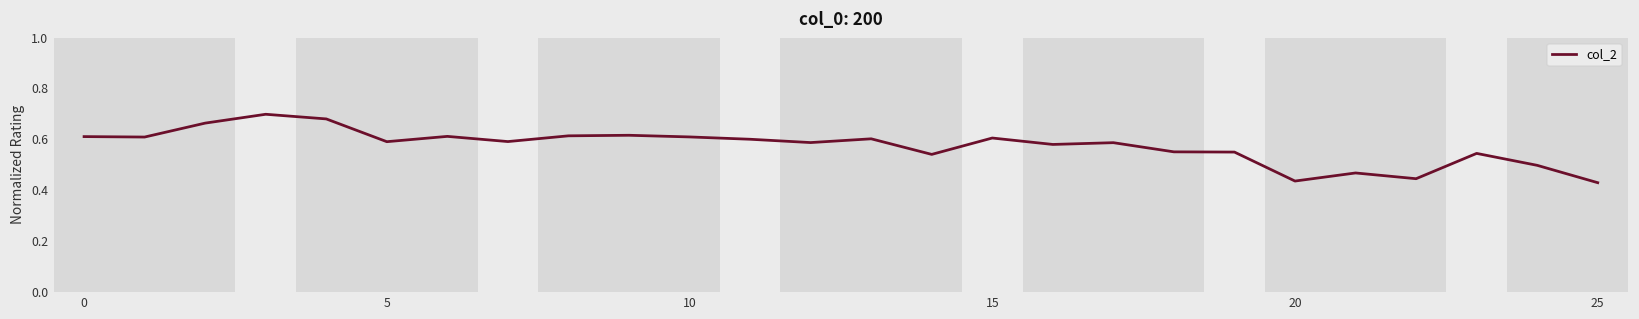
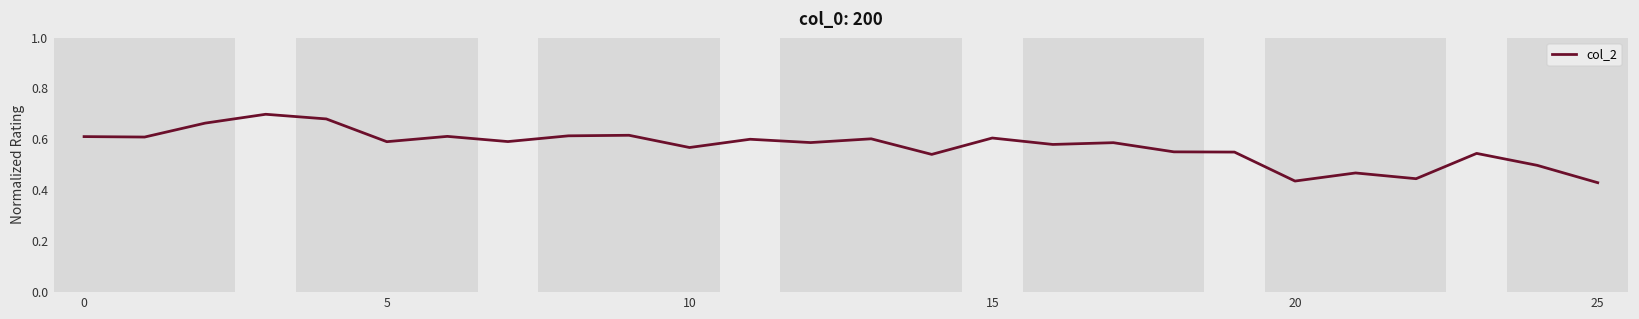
  {
    "0": 0.61,
    "5": 0.59,
-   "10": 0.61,
+   "10": 0.57,
    "15": 0.60,
    "20": 0.44,
    "25": 0.43
  }
